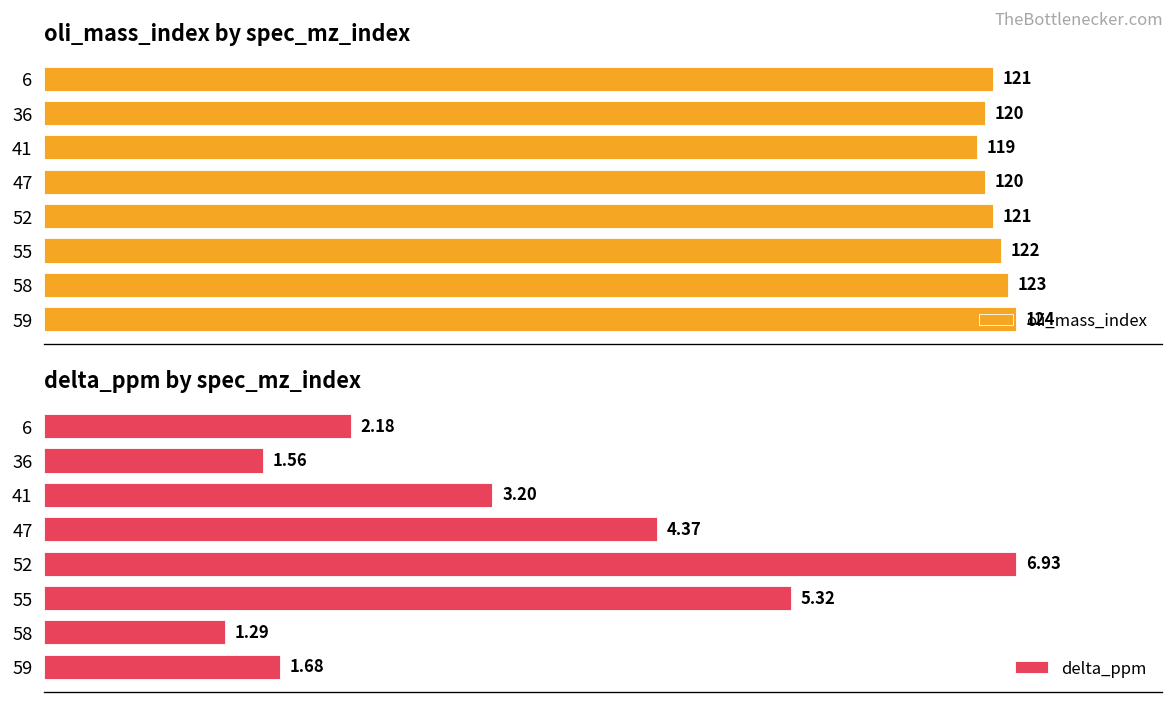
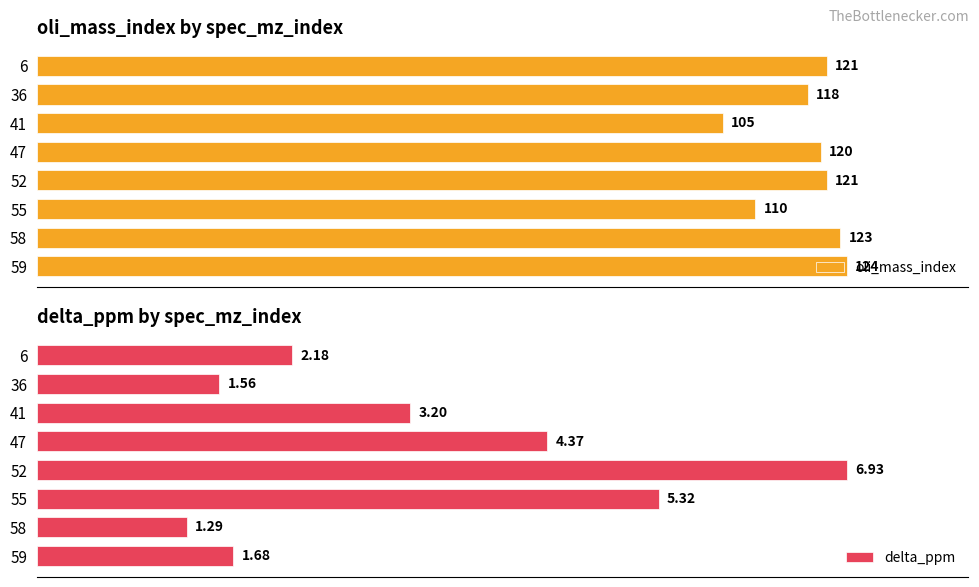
  {
    "oli_mass_index by spec_mz_index": {
      "6": 121,
-     "36": 120,
-     "41": 119,
+     "36": 118,
+     "41": 105,
      "47": 120,
      "52": 121,
-     "55": 122,
+     "55": 110,
      "58": 123,
      "59": 124
    },
    "delta_ppm by spec_mz_index": {
      "6": 2.18,
      "36": 1.56,
      "41": 3.20,
      "47": 4.37,
      "52": 6.93,
      "55": 5.32,
      "58": 1.29,
      "59": 1.68
    }
  }
